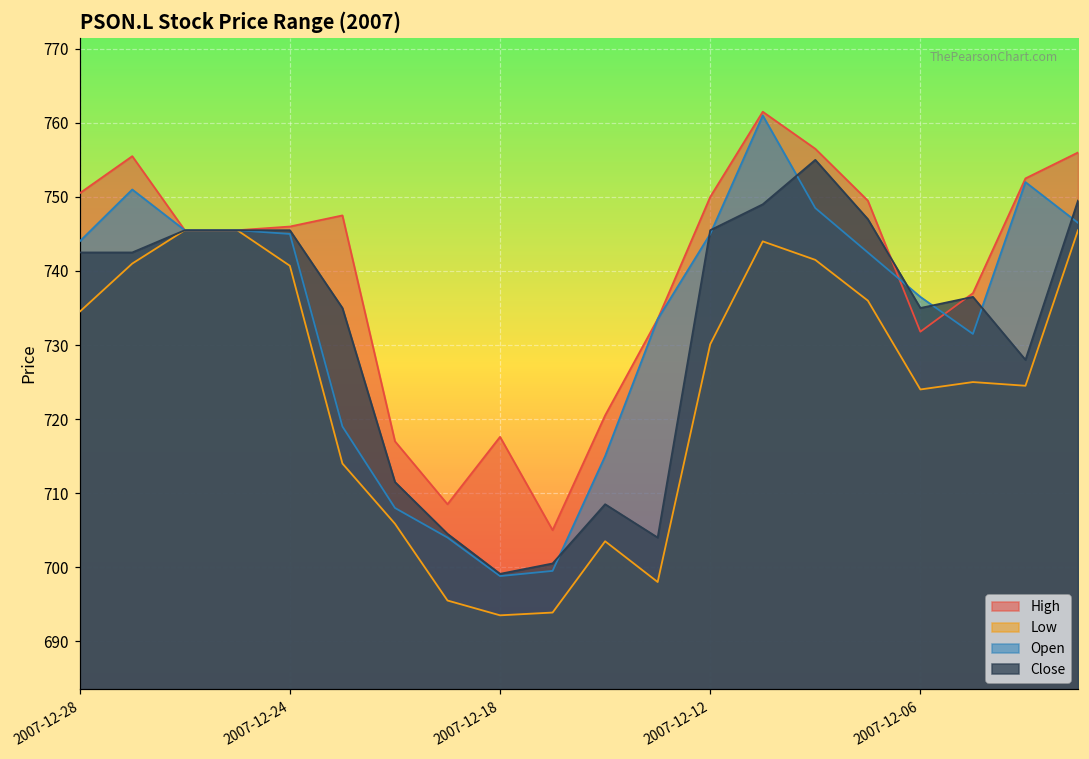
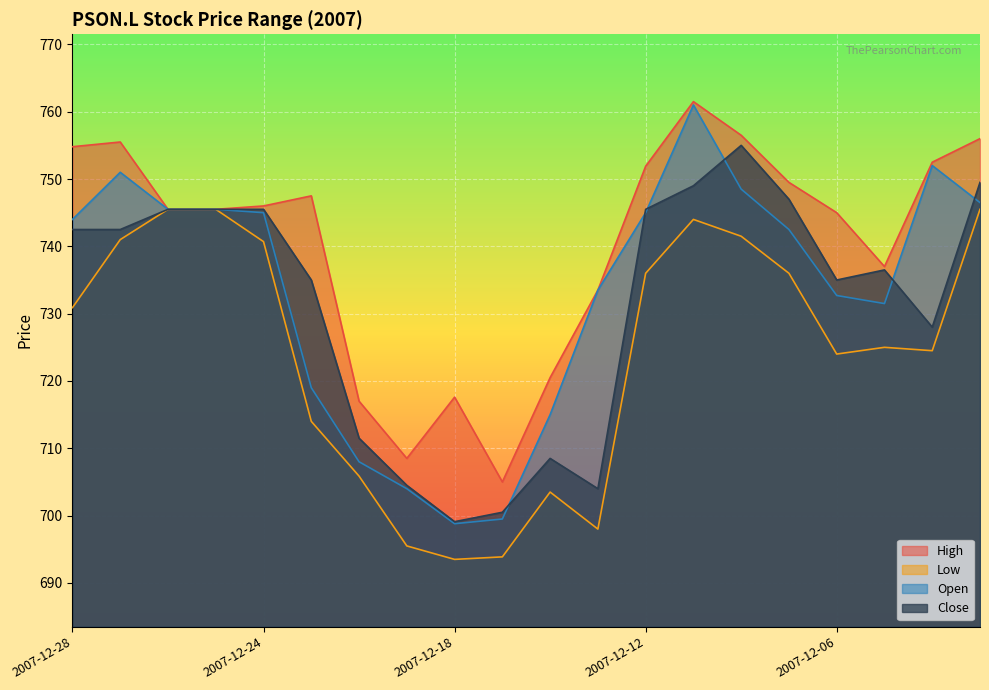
  {
    "High": {
-     "2007-12-28": 751,
+     "2007-12-28": 755,
      "2007-12-24": 746,
      "2007-12-18": 718,
-     "2007-12-12": 750,
-     "2007-12-06": 732
+     "2007-12-12": 752,
+     "2007-12-06": 745
    },
    "Low": {
-     "2007-12-28": 735,
+     "2007-12-28": 731,
      "2007-12-24": 741,
      "2007-12-18": 694,
-     "2007-12-12": 730,
+     "2007-12-12": 736,
      "2007-12-06": 724
    },
    "Open": {
      "2007-12-28": 744,
      "2007-12-24": 745,
      "2007-12-12": 745,
-     "2007-12-06": 737
+     "2007-12-06": 733
    },
    "Close": {
      "2007-12-28": 743,
      "2007-12-24": 746,
      "2007-12-12": 746,
      "2007-12-06": 735
    }
  }
